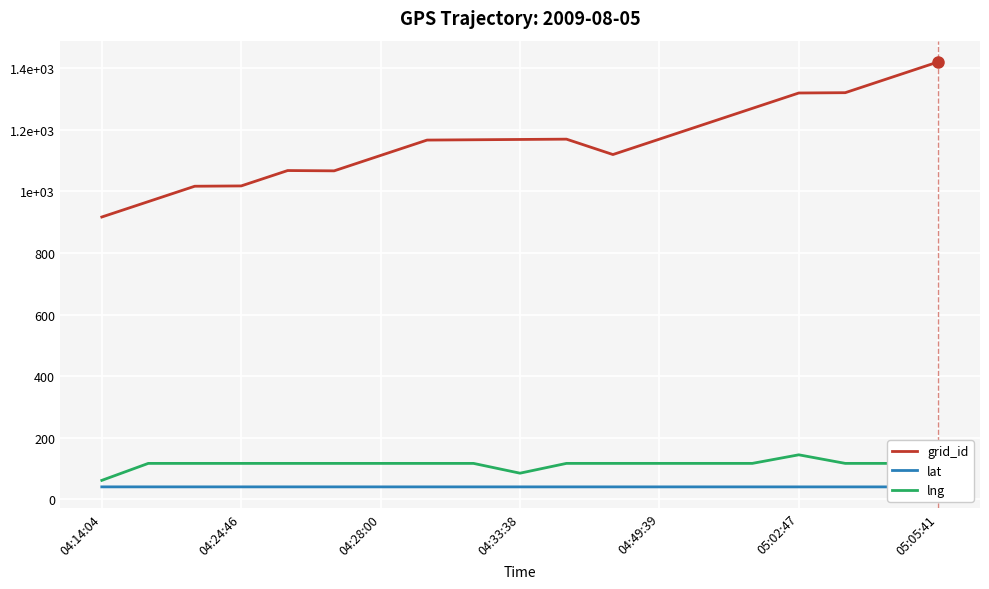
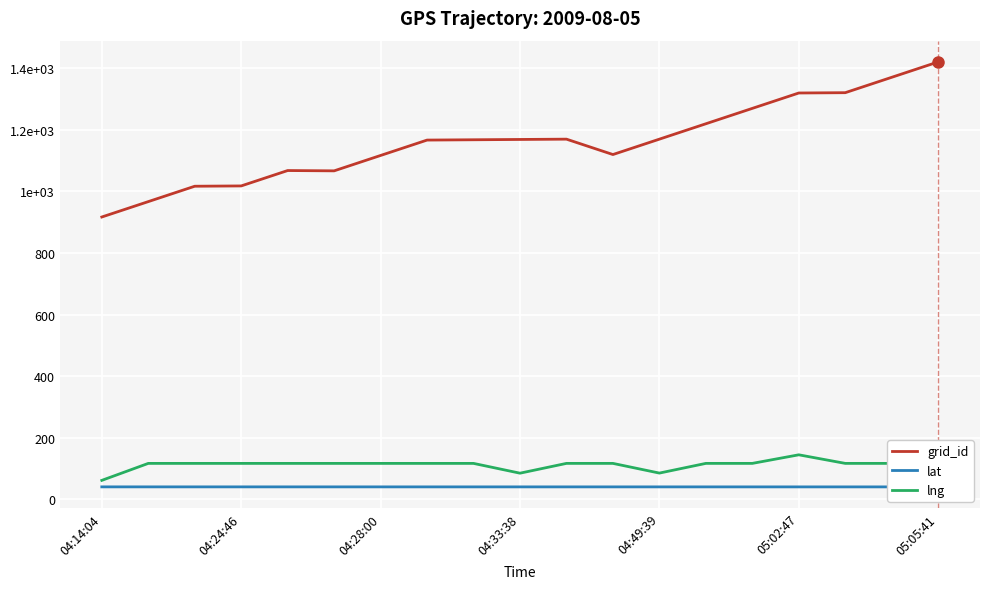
  {
    "lat": {
      "04:14:04": 40,
      "04:24:46": 40,
      "04:28:00": 40,
      "04:33:38": 40,
      "04:49:39": 40,
      "05:02:47": 40
    },
    "lng": {
      "04:14:04": 60,
      "04:24:46": 120,
      "04:28:00": 120,
      "04:33:38": 80,
-     "04:49:39": 120,
+     "04:49:39": 80,
      "05:02:47": 140
    }
  }
